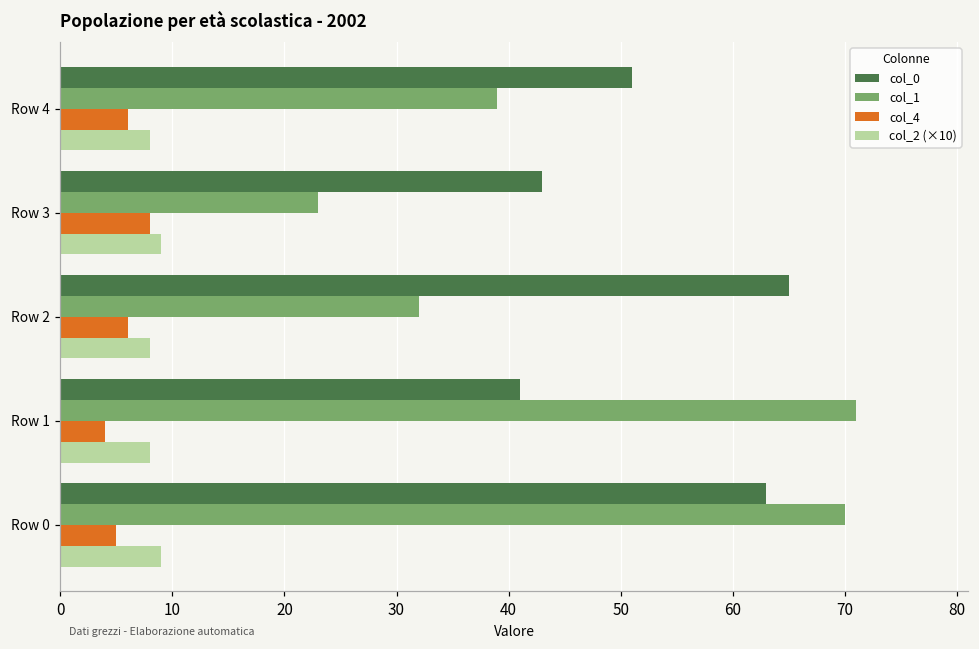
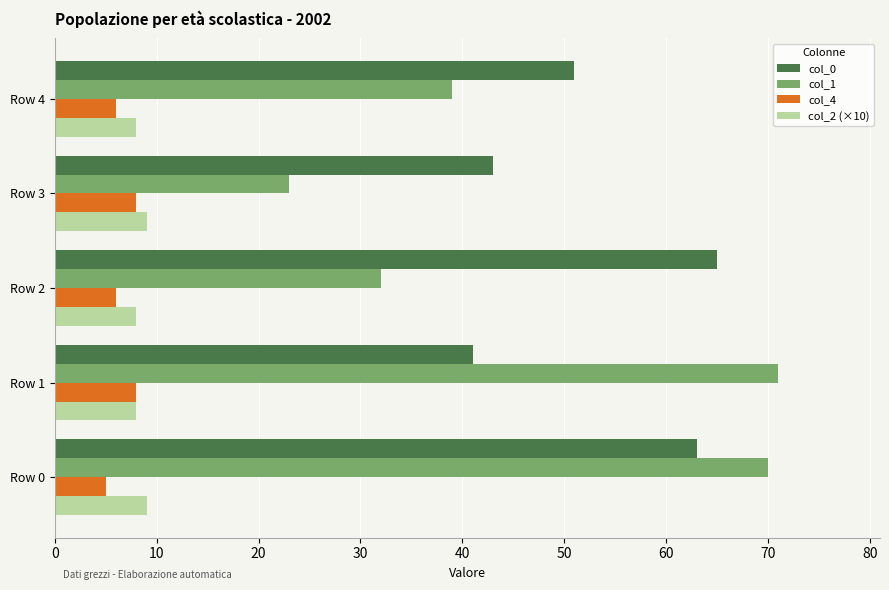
  {
    "col_0": {
      "Row 4": 51,
      "Row 3": 43,
      "Row 2": 65,
      "Row 1": 41,
      "Row 0": 63
    },
    "col_1": {
      "Row 4": 39,
      "Row 3": 23,
      "Row 2": 32,
      "Row 1": 71,
      "Row 0": 70
    },
    "col_4": {
      "Row 4": 6,
      "Row 3": 8,
      "Row 2": 6,
-     "Row 1": 4,
+     "Row 1": 8,
      "Row 0": 5
    },
    "col_2 (×10)": {
      "Row 4": 8,
      "Row 3": 9,
      "Row 2": 8,
      "Row 1": 8,
      "Row 0": 9
    }
  }
